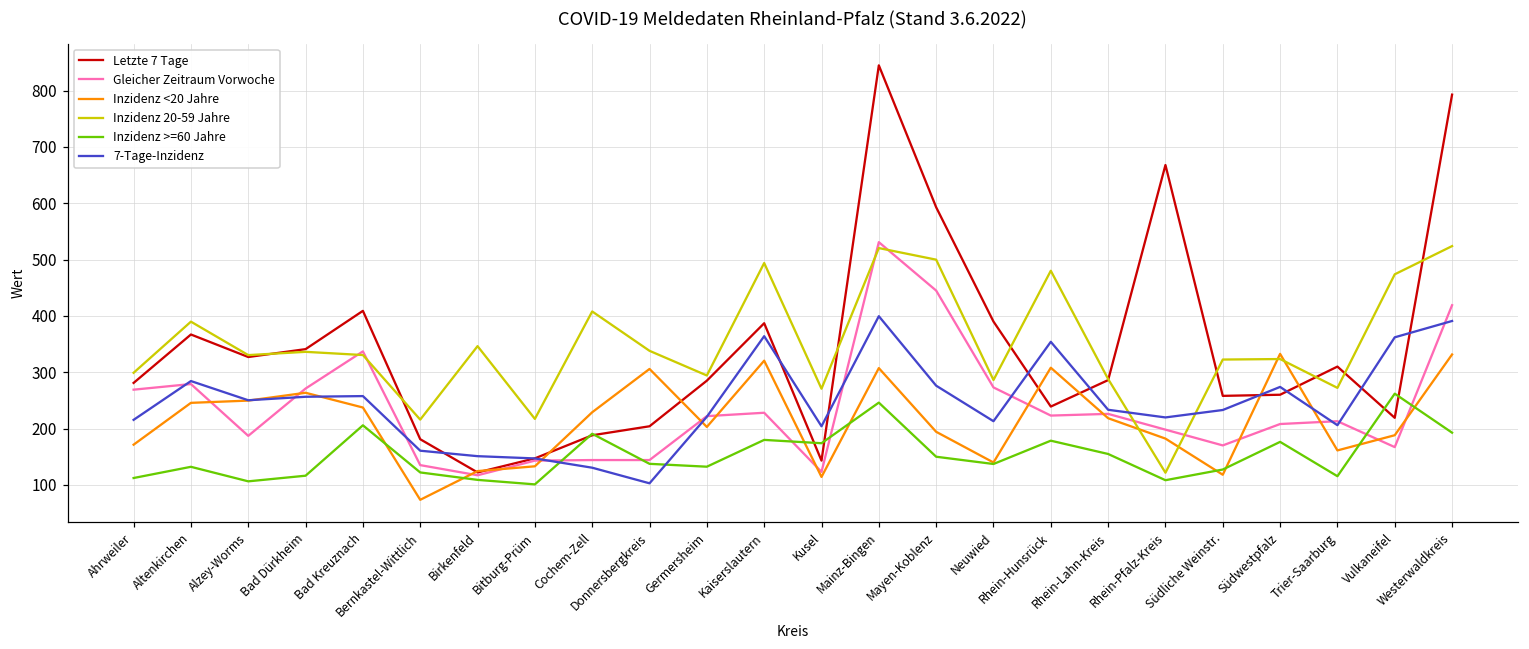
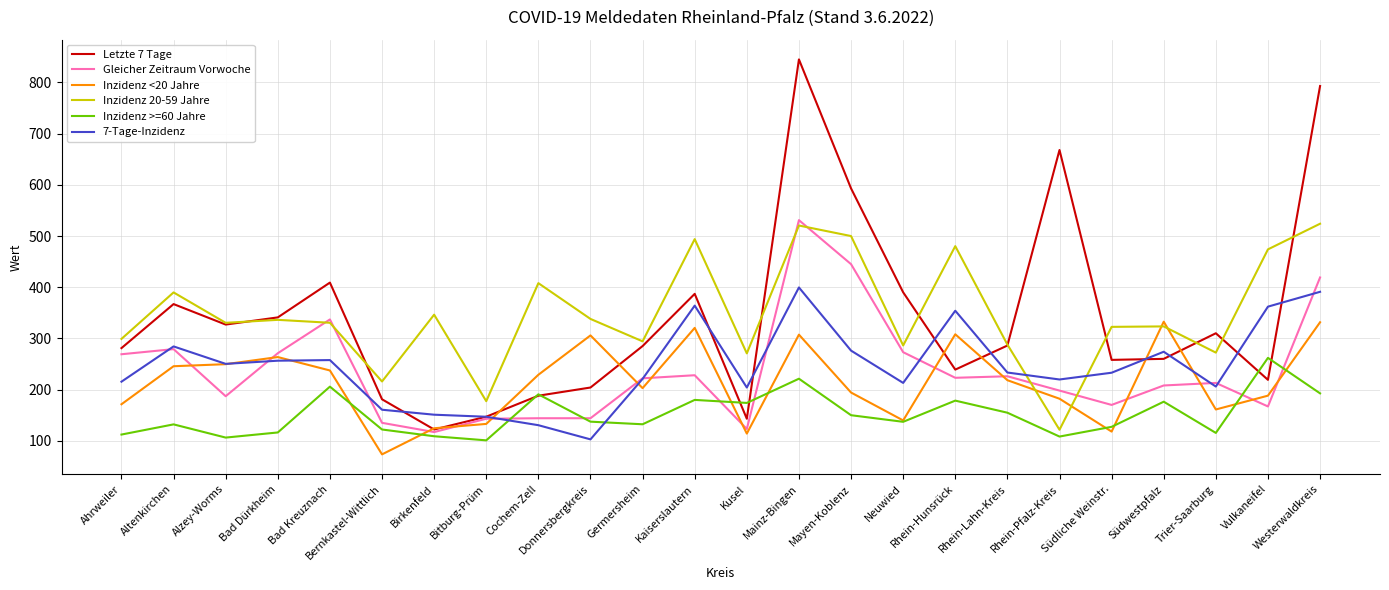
  {
    "Letzte 7 Tage": {
      "Ahrweiler": 280,
      "Altenkirchen": 370,
      "Bad Kreuznach": 410,
      "Bernkastel-Wittlich": 180,
      "Donnersbergkreis": 200,
      "Germersheim": 290,
      "Kaiserslautern": 390,
      "Kusel": 140,
      "Mainz-Bingen": 850,
      "Mayen-Koblenz": 590,
      "Neuwied": 390,
      "Rhein-Hunsrück": 240,
      "Rhein-Pfalz-Kreis": 670,
      "Südliche Weinstr.": 260,
      "Südwestpfalz": 260,
      "Trier-Saarburg": 310,
      "Vulkaneifel": 220,
      "Westerwaldkreis": 790
    },
    "Gleicher Zeitraum Vorwoche": {
      "Ahrweiler": 270,
      "Altenkirchen": 280,
      "Alzey-Worms": 190,
      "Bad Dürkheim": 270,
      "Bad Kreuznach": 340,
      "Bernkastel-Wittlich": 140,
      "Birkenfeld": 120,
      "Cochem-Zell": 140,
      "Donnersbergkreis": 140,
      "Kaiserslautern": 230,
      "Kusel": 120,
      "Mainz-Bingen": 530,
      "Mayen-Koblenz": 450,
      "Neuwied": 270,
      "Rhein-Hunsrück": 220,
      "Rhein-Lahn-Kreis": 230,
      "Rhein-Pfalz-Kreis": 200,
      "Südliche Weinstr.": 170,
      "Südwestpfalz": 210,
      "Trier-Saarburg": 210,
      "Vulkaneifel": 170,
      "Westerwaldkreis": 420
    },
    "Inzidenz <20 Jahre": {
      "Ahrweiler": 170,
      "Altenkirchen": 250,
      "Bad Dürkheim": 260,
      "Bad Kreuznach": 240,
      "Bernkastel-Wittlich": 70,
      "Bitburg-Prüm": 130,
      "Cochem-Zell": 230,
      "Donnersbergkreis": 310,
      "Germersheim": 200,
      "Kaiserslautern": 320,
      "Kusel": 110,
      "Mainz-Bingen": 310,
      "Mayen-Koblenz": 190,
      "Rhein-Hunsrück": 310,
      "Rhein-Lahn-Kreis": 220,
      "Rhein-Pfalz-Kreis": 180,
      "Südliche Weinstr.": 120,
      "Südwestpfalz": 330,
      "Trier-Saarburg": 160,
      "Vulkaneifel": 190,
      "Westerwaldkreis": 330
    },
    "Inzidenz 20-59 Jahre": {
      "Ahrweiler": 300,
      "Altenkirchen": 390,
      "Bad Kreuznach": 330,
      "Bernkastel-Wittlich": 220,
      "Birkenfeld": 350,
-     "Bitburg-Prüm": 220,
+     "Bitburg-Prüm": 180,
      "Cochem-Zell": 410,
      "Donnersbergkreis": 340,
      "Germersheim": 290,
      "Kaiserslautern": 490,
      "Kusel": 270,
      "Mainz-Bingen": 520,
      "Mayen-Koblenz": 500,
      "Neuwied": 290,
      "Rhein-Hunsrück": 480,
      "Rhein-Pfalz-Kreis": 120,
      "Südliche Weinstr.": 320,
      "Südwestpfalz": 320,
      "Trier-Saarburg": 270,
      "Vulkaneifel": 470,
      "Westerwaldkreis": 520
    },
    "Inzidenz >=60 Jahre": {
      "Ahrweiler": 110,
      "Altenkirchen": 130,
      "Alzey-Worms": 110,
      "Bad Dürkheim": 120,
      "Bad Kreuznach": 210,
      "Bernkastel-Wittlich": 120,
      "Birkenfeld": 110,
      "Bitburg-Prüm": 100,
      "Donnersbergkreis": 140,
      "Germersheim": 130,
      "Kaiserslautern": 180,
      "Kusel": 170,
-     "Mainz-Bingen": 250,
+     "Mainz-Bingen": 220,
      "Mayen-Koblenz": 150,
      "Rhein-Hunsrück": 180,
      "Rhein-Lahn-Kreis": 150,
      "Rhein-Pfalz-Kreis": 110,
      "Südliche Weinstr.": 130,
      "Südwestpfalz": 180,
      "Trier-Saarburg": 120,
      "Vulkaneifel": 260,
      "Westerwaldkreis": 190
    },
    "7-Tage-Inzidenz": {
      "Ahrweiler": 220,
      "Altenkirchen": 280,
      "Bad Dürkheim": 260,
      "Bad Kreuznach": 260,
      "Bernkastel-Wittlich": 160,
      "Birkenfeld": 150,
      "Cochem-Zell": 130,
      "Donnersbergkreis": 100,
      "Kaiserslautern": 360,
      "Kusel": 200,
      "Mainz-Bingen": 400,
      "Mayen-Koblenz": 280,
      "Neuwied": 210,
      "Rhein-Hunsrück": 350,
      "Rhein-Lahn-Kreis": 230,
      "Rhein-Pfalz-Kreis": 220,
      "Südliche Weinstr.": 230,
      "Südwestpfalz": 270,
      "Trier-Saarburg": 210,
      "Vulkaneifel": 360,
      "Westerwaldkreis": 390
    }
  }
